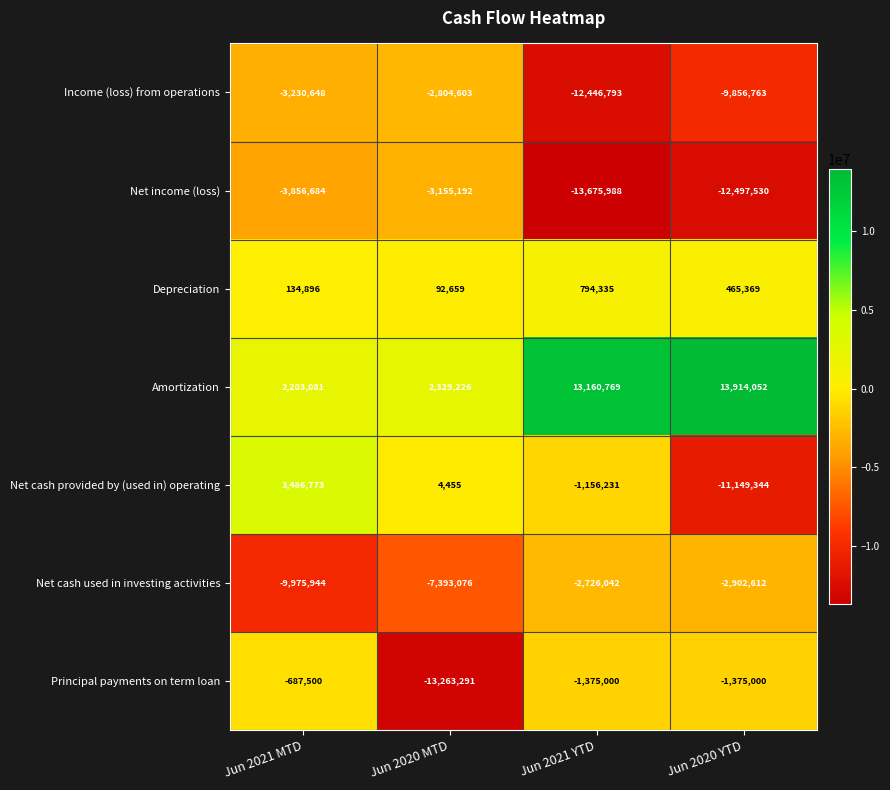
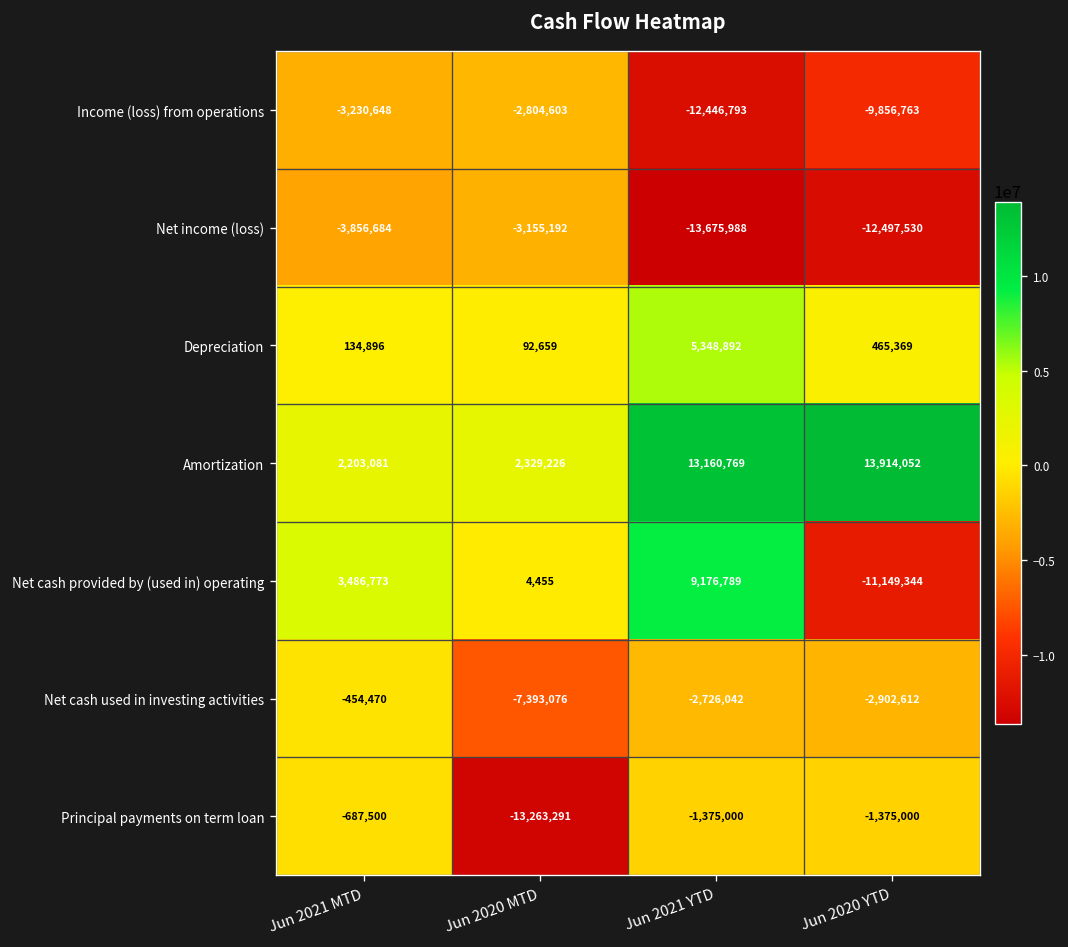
  {
    "Income (loss) from operations": {
      "Jun 2021 MTD": "-3,230,648",
      "Jun 2020 MTD": "-2,804,603",
      "Jun 2021 YTD": "-12,446,793",
      "Jun 2020 YTD": "-9,856,763"
    },
    "Net income (loss)": {
      "Jun 2021 MTD": "-3,856,684",
      "Jun 2020 MTD": "-3,155,192",
      "Jun 2021 YTD": "-13,675,988",
      "Jun 2020 YTD": "-12,497,530"
    },
    "Depreciation": {
      "Jun 2021 MTD": "134,896",
      "Jun 2020 MTD": "92,659",
-     "Jun 2021 YTD": "794,335",
+     "Jun 2021 YTD": "5,348,892",
      "Jun 2020 YTD": "465,369"
    },
    "Amortization": {
      "Jun 2021 MTD": "2,203,081",
      "Jun 2020 MTD": "2,329,226",
      "Jun 2021 YTD": "13,160,769",
      "Jun 2020 YTD": "13,914,052"
    },
    "Net cash provided by (used in) operating": {
      "Jun 2021 MTD": "3,486,773",
      "Jun 2020 MTD": "4,455",
-     "Jun 2021 YTD": "-1,156,231",
+     "Jun 2021 YTD": "9,176,789",
      "Jun 2020 YTD": "-11,149,344"
    },
    "Net cash used in investing activities": {
-     "Jun 2021 MTD": "-9,975,944",
+     "Jun 2021 MTD": "-454,470",
      "Jun 2020 MTD": "-7,393,076",
      "Jun 2021 YTD": "-2,726,042",
      "Jun 2020 YTD": "-2,902,612"
    },
    "Principal payments on term loan": {
      "Jun 2021 MTD": "-687,500",
      "Jun 2020 MTD": "-13,263,291",
      "Jun 2021 YTD": "-1,375,000",
      "Jun 2020 YTD": "-1,375,000"
    }
  }
